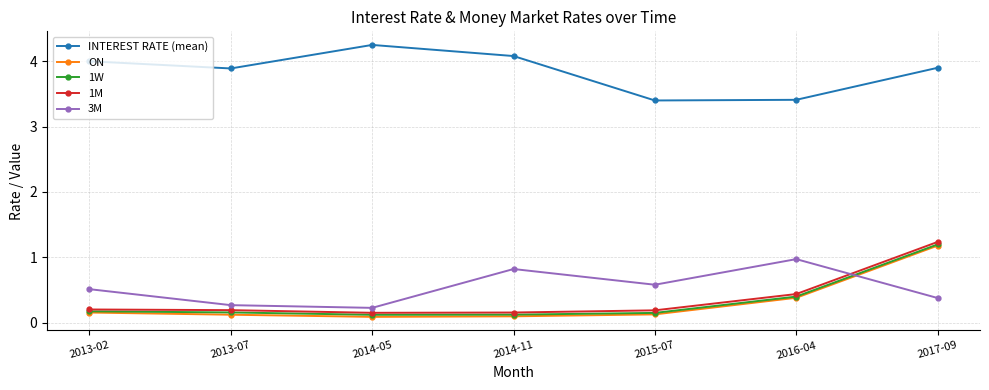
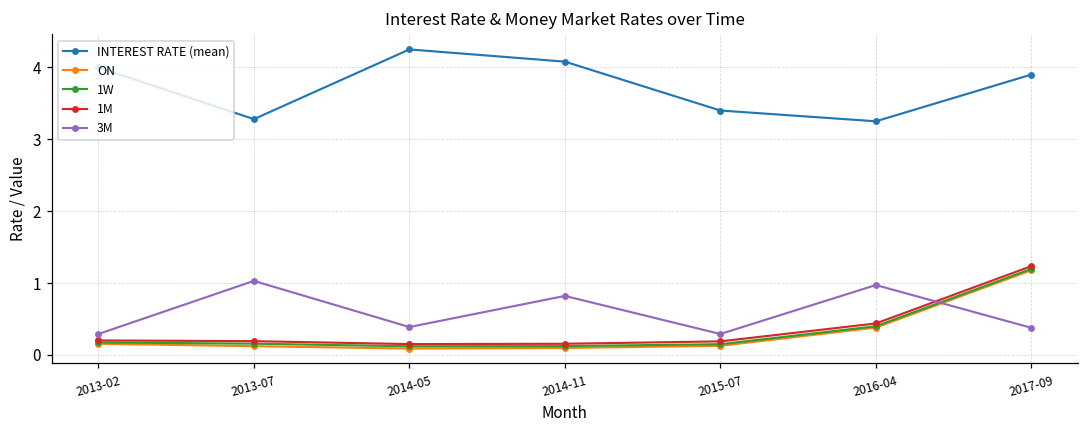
  {
    "INTEREST RATE (mean)": {
-     "2013-07": 3.9,
+     "2013-07": 3.3,
      "2014-05": 4.3,
      "2014-11": 4.1,
      "2015-07": 3.4,
-     "2016-04": 3.4,
+     "2016-04": 3.3,
      "2017-09": 3.9
    },
    "1M": {
      "2015-07": 0.2
    },
    "3M": {
-     "2013-02": 0.5,
-     "2013-07": 0.3,
-     "2014-05": 0.2,
+     "2013-02": 0.3,
+     "2013-07": 1.0,
+     "2014-05": 0.4,
      "2014-11": 0.8,
-     "2015-07": 0.6,
+     "2015-07": 0.3,
      "2016-04": 1.0,
      "2017-09": 0.4
    }
  }
